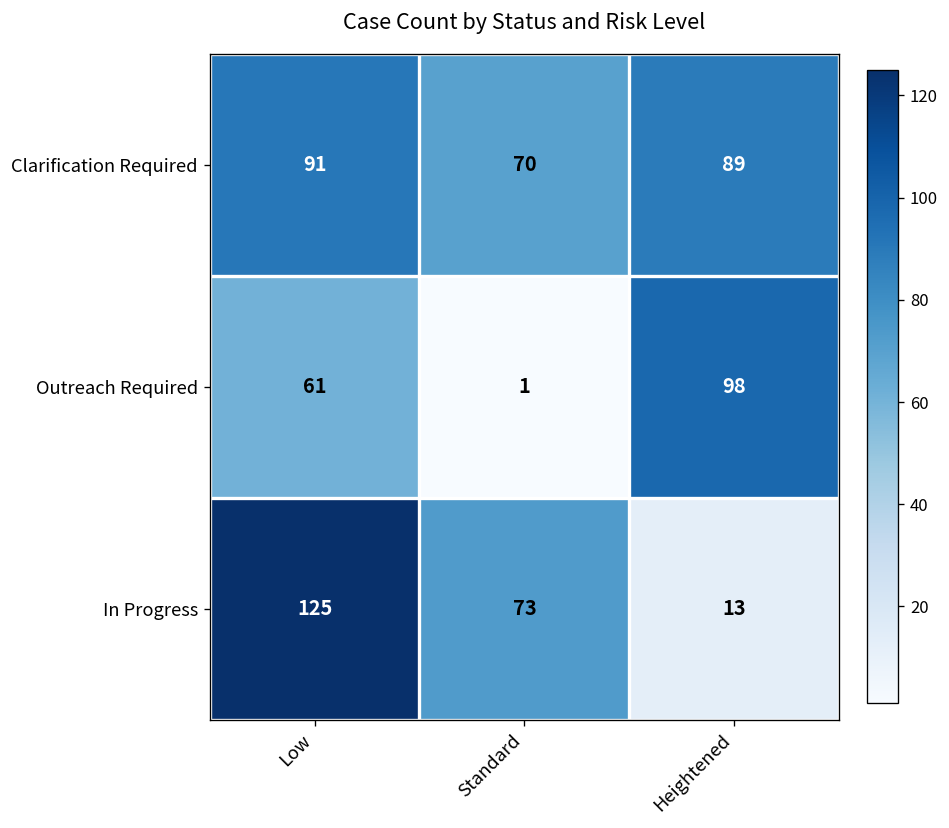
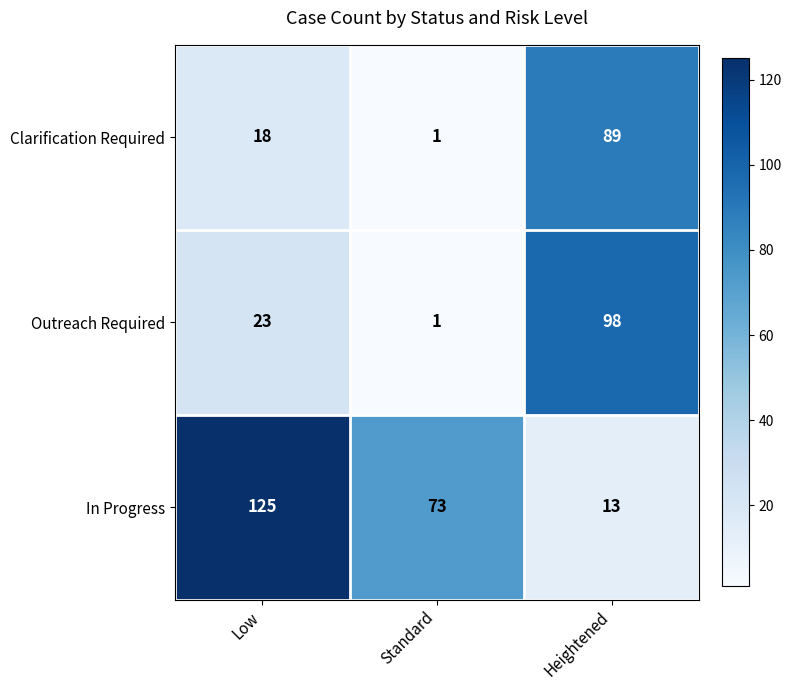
  {
    "Clarification Required": {
-     "Low": 91,
-     "Standard": 70,
+     "Low": 18,
+     "Standard": 1,
      "Heightened": 89
    },
    "Outreach Required": {
-     "Low": 61,
+     "Low": 23,
      "Standard": 1,
      "Heightened": 98
    },
    "In Progress": {
      "Low": 125,
      "Standard": 73,
      "Heightened": 13
    }
  }
